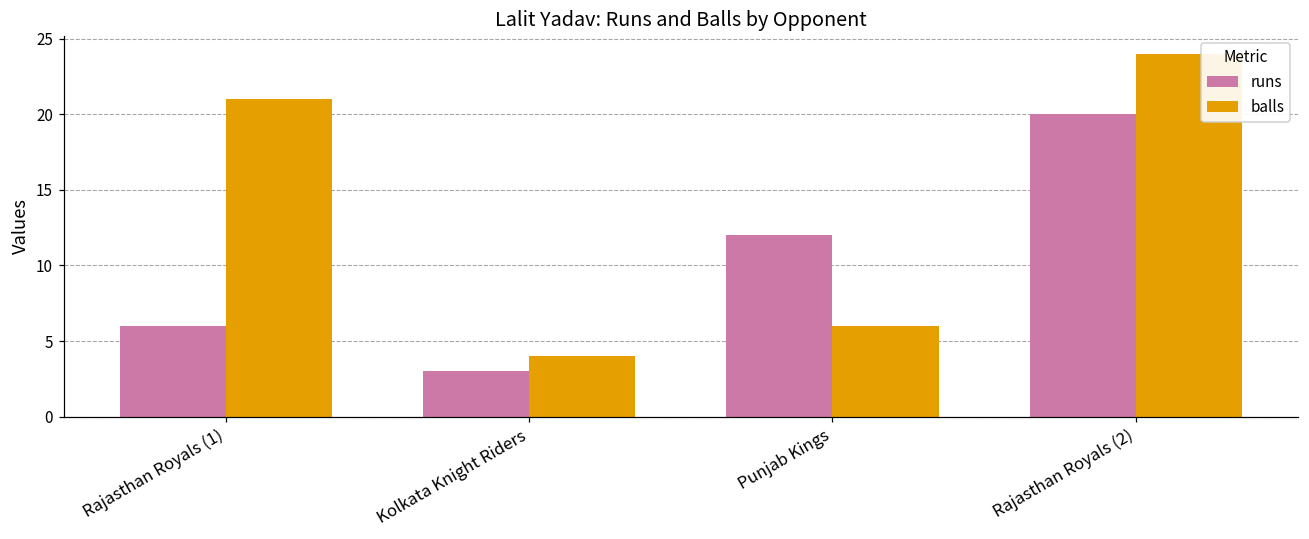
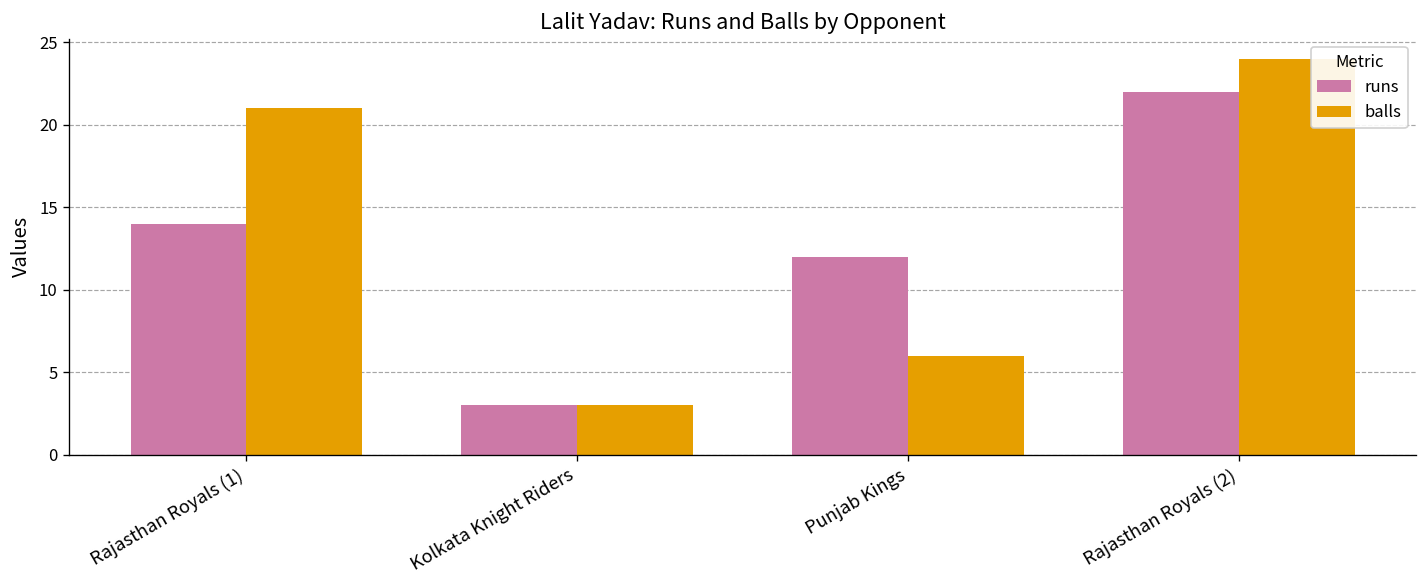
  {
    "runs": {
-     "Rajasthan Royals (1)": 6,
+     "Rajasthan Royals (1)": 14,
      "Kolkata Knight Riders": 3,
      "Punjab Kings": 12,
-     "Rajasthan Royals (2)": 20
+     "Rajasthan Royals (2)": 22
    },
    "balls": {
      "Rajasthan Royals (1)": 21,
-     "Kolkata Knight Riders": 4,
+     "Kolkata Knight Riders": 3,
      "Punjab Kings": 6,
      "Rajasthan Royals (2)": 24
    }
  }
